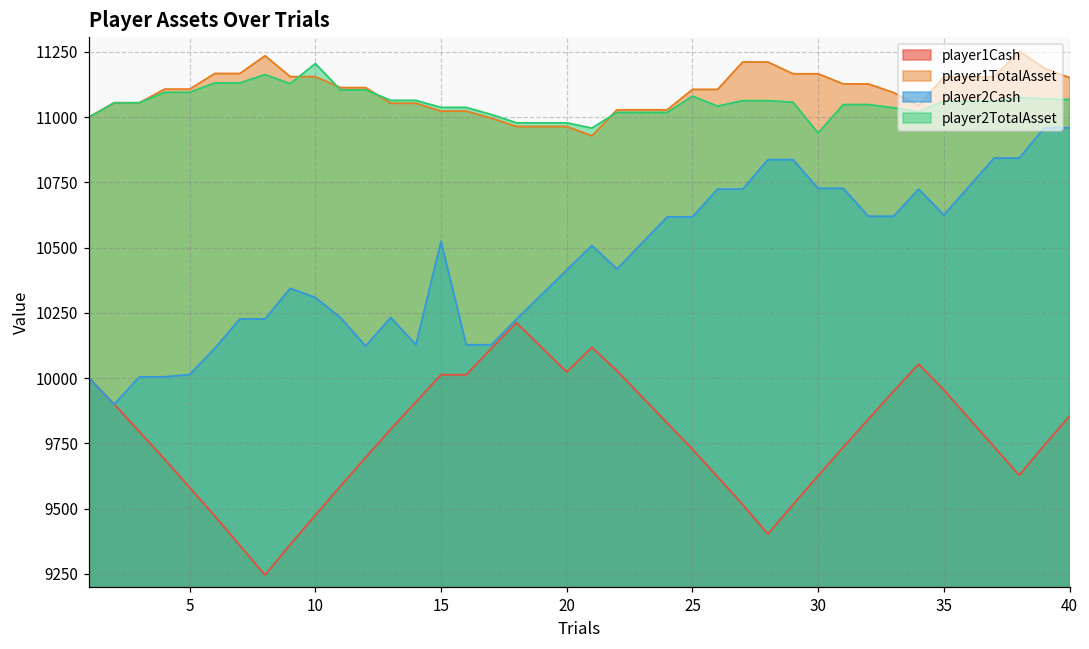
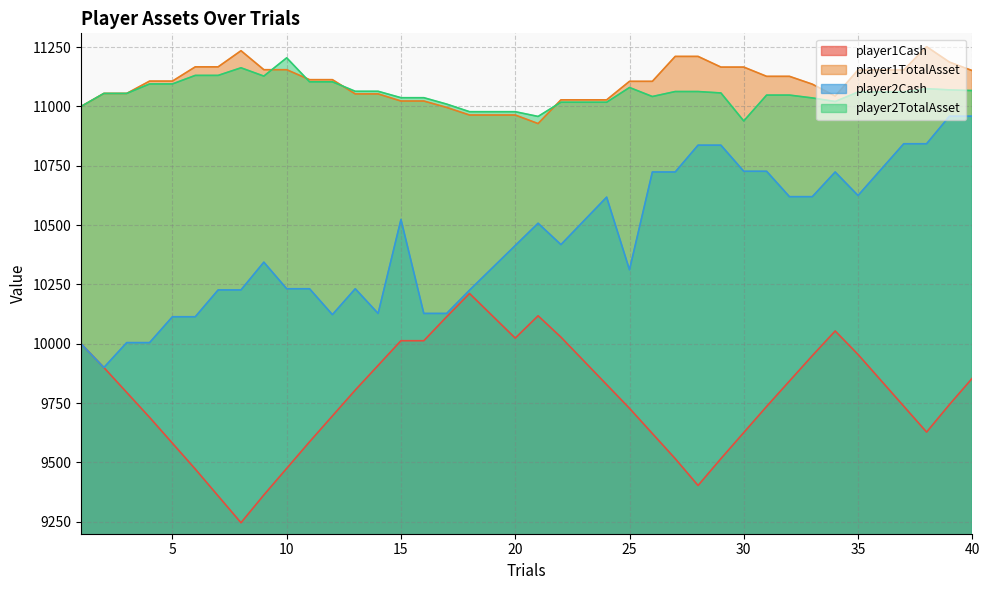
  {
    "player2Cash": {
-     "5": 10010,
-     "10": 10310,
+     "5": 10110,
+     "10": 10230,
      "15": 10520,
      "20": 10410,
-     "25": 10620,
+     "25": 10310,
      "30": 10730,
      "35": 10630,
      "40": 10960
    },
    "player2TotalAsset": {
      "5": 11100,
      "10": 11210,
      "15": 11040,
      "20": 10980,
      "25": 11080,
      "30": 10940,
      "40": 11070
    }
  }
